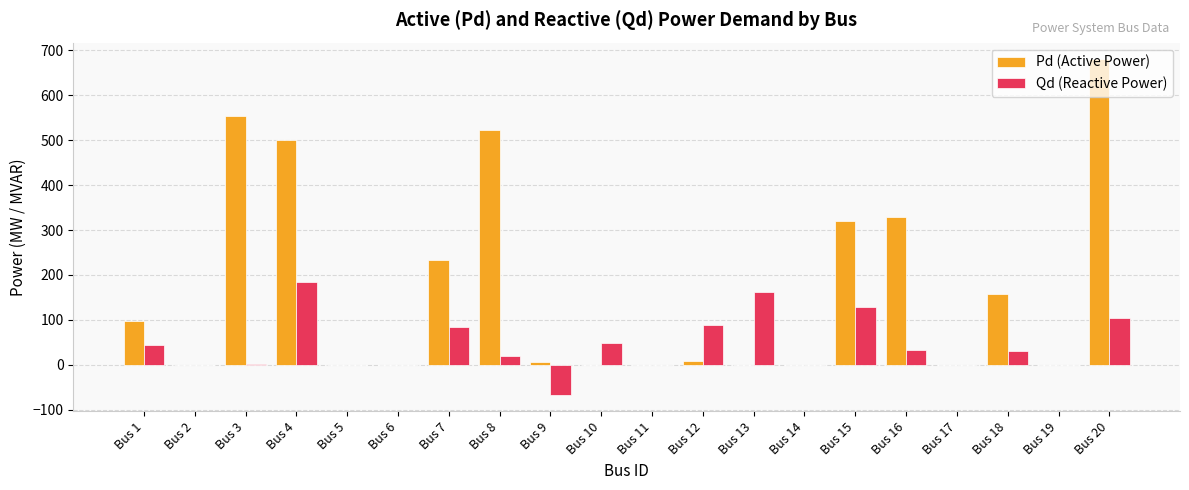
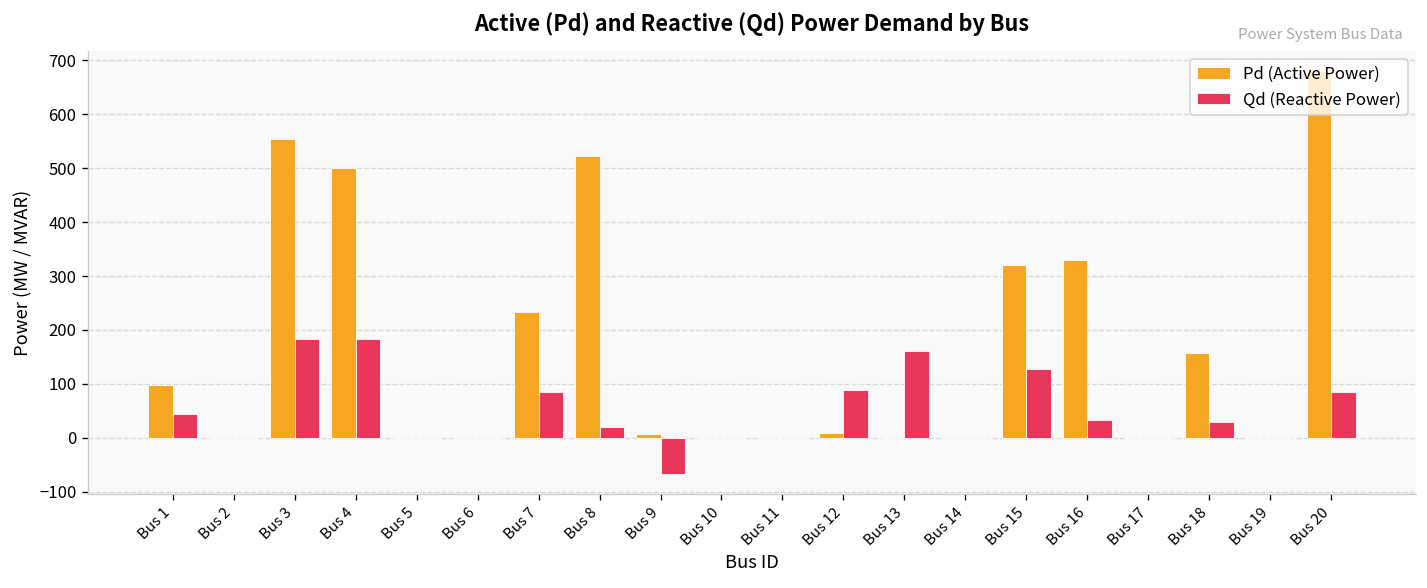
  {
    "Pd (Active Power)": {
      "Bus 1": 100,
      "Bus 2": 0,
      "Bus 3": 550,
      "Bus 4": 500,
      "Bus 5": 0,
      "Bus 6": 0,
      "Bus 7": 230,
      "Bus 8": 520,
      "Bus 9": 10,
      "Bus 10": 0,
      "Bus 11": 0,
      "Bus 12": 10,
      "Bus 13": 0,
      "Bus 14": 0,
      "Bus 15": 320,
      "Bus 16": 330,
      "Bus 17": 0,
      "Bus 18": 160,
      "Bus 19": 0
    },
    "Qd (Reactive Power)": {
      "Bus 1": 40,
      "Bus 2": 0,
-     "Bus 3": 0,
+     "Bus 3": 180,
      "Bus 4": 180,
      "Bus 5": 0,
      "Bus 6": 0,
      "Bus 7": 80,
      "Bus 8": 20,
      "Bus 9": -70,
-     "Bus 10": 50,
+     "Bus 10": 0,
      "Bus 11": 0,
      "Bus 12": 90,
      "Bus 13": 160,
      "Bus 14": 0,
      "Bus 15": 130,
      "Bus 16": 30,
      "Bus 17": 0,
      "Bus 18": 30,
      "Bus 19": 0,
-     "Bus 20": 100
+     "Bus 20": 80
    }
  }
